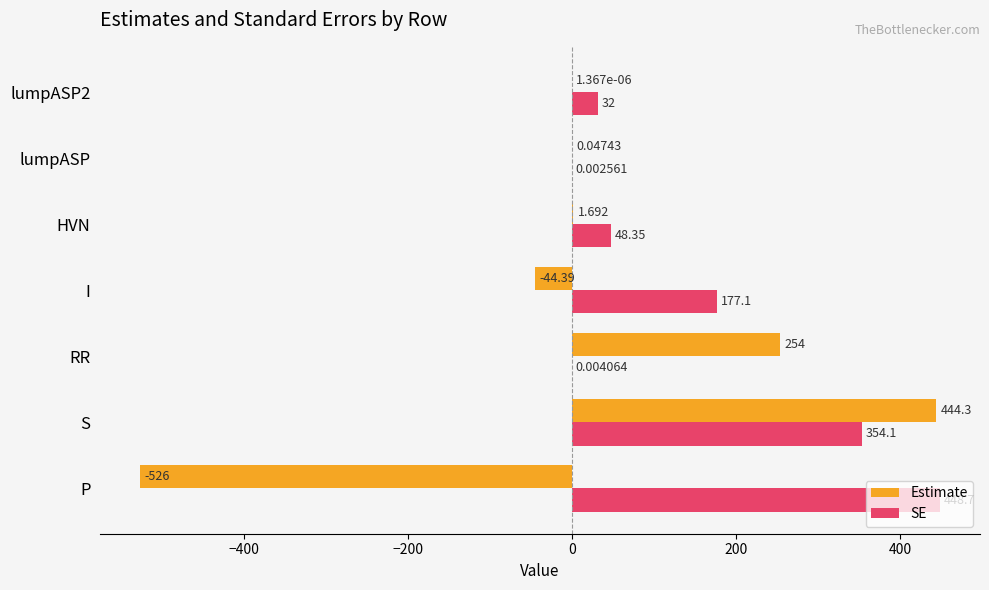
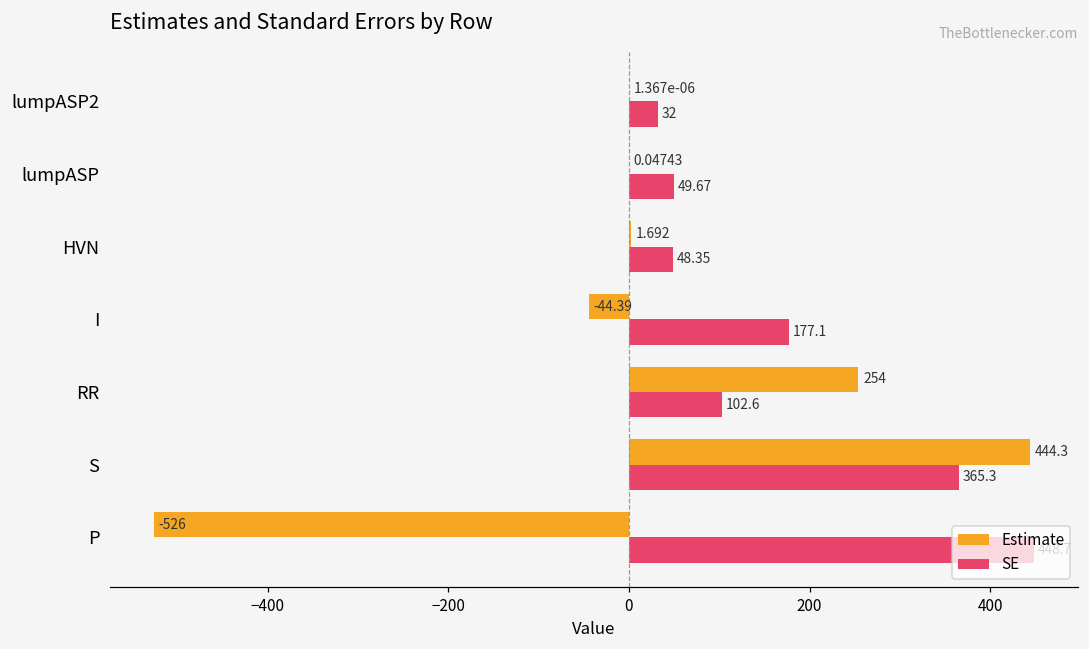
  {
    "Estimate": {
      "lumpASP2": "1.367e-06",
      "lumpASP": "0.04743",
      "HVN": "1.692",
      "I": "-44.39",
      "RR": "254",
      "S": "444.3",
      "P": "-526"
    },
    "SE": {
      "lumpASP2": "32",
-     "lumpASP": "0.002561",
+     "lumpASP": "49.67",
      "HVN": "48.35",
      "I": "177.1",
-     "RR": "0.004064",
-     "S": "354.1"
+     "RR": "102.6",
+     "S": "365.3"
    }
  }
